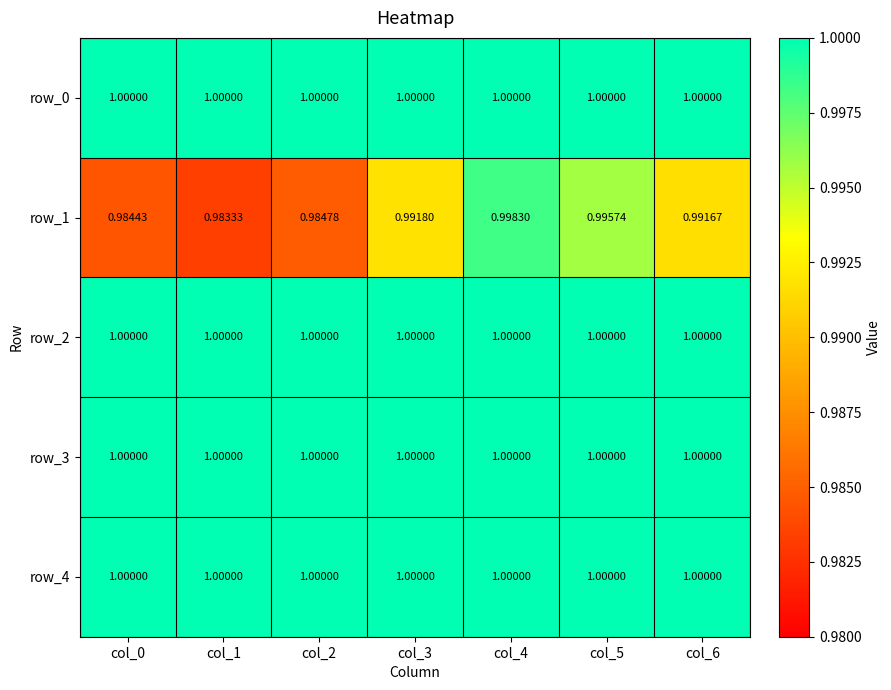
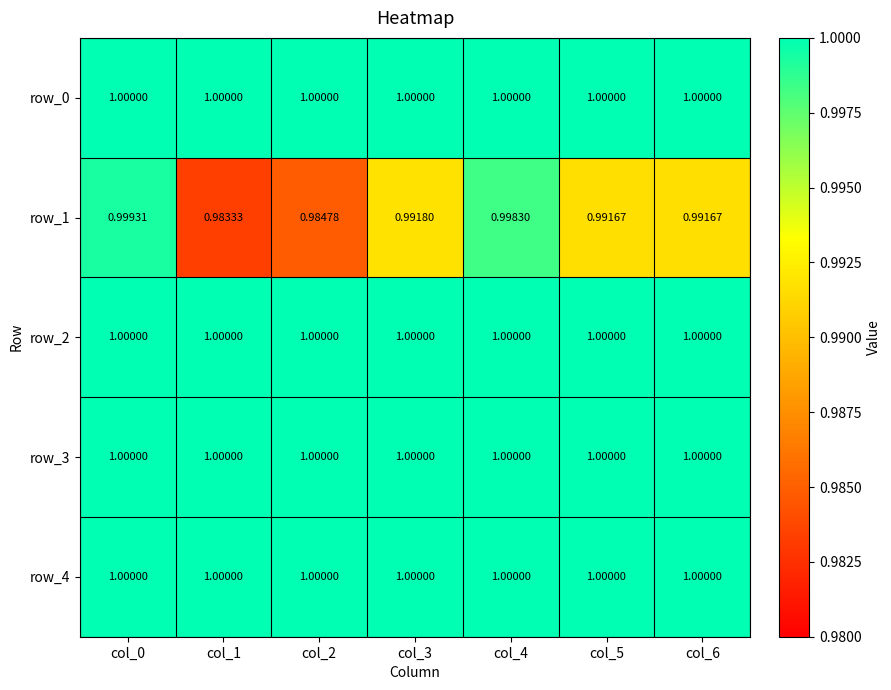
  {
    "row_0": {
      "col_0": 1.00000,
      "col_1": 1.00000,
      "col_2": 1.00000,
      "col_3": 1.00000,
      "col_4": 1.00000,
      "col_5": 1.00000,
      "col_6": 1.00000
    },
    "row_1": {
-     "col_0": 0.98443,
+     "col_0": 0.99931,
      "col_1": 0.98333,
      "col_2": 0.98478,
      "col_3": 0.99180,
      "col_4": 0.99830,
-     "col_5": 0.99574,
+     "col_5": 0.99167,
      "col_6": 0.99167
    },
    "row_2": {
      "col_0": 1.00000,
      "col_1": 1.00000,
      "col_2": 1.00000,
      "col_3": 1.00000,
      "col_4": 1.00000,
      "col_5": 1.00000,
      "col_6": 1.00000
    },
    "row_3": {
      "col_0": 1.00000,
      "col_1": 1.00000,
      "col_2": 1.00000,
      "col_3": 1.00000,
      "col_4": 1.00000,
      "col_5": 1.00000,
      "col_6": 1.00000
    },
    "row_4": {
      "col_0": 1.00000,
      "col_1": 1.00000,
      "col_2": 1.00000,
      "col_3": 1.00000,
      "col_4": 1.00000,
      "col_5": 1.00000,
      "col_6": 1.00000
    }
  }
